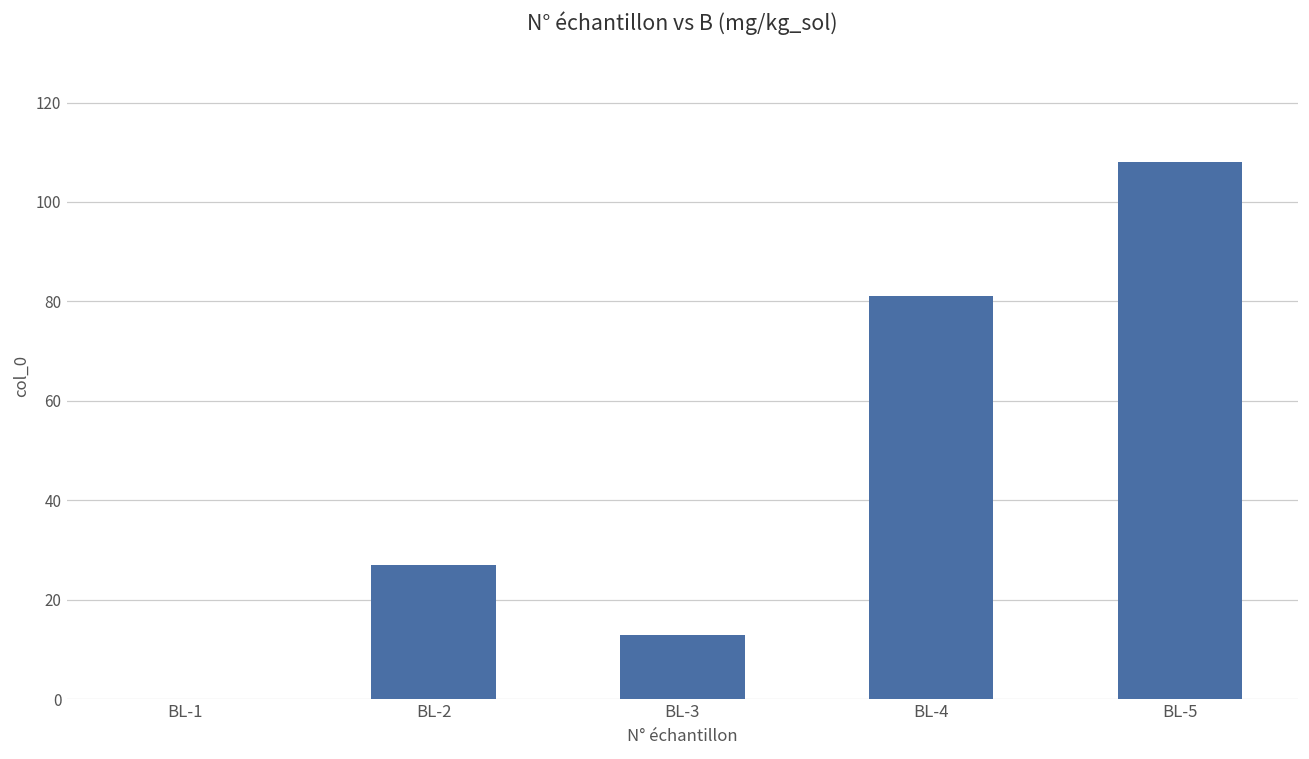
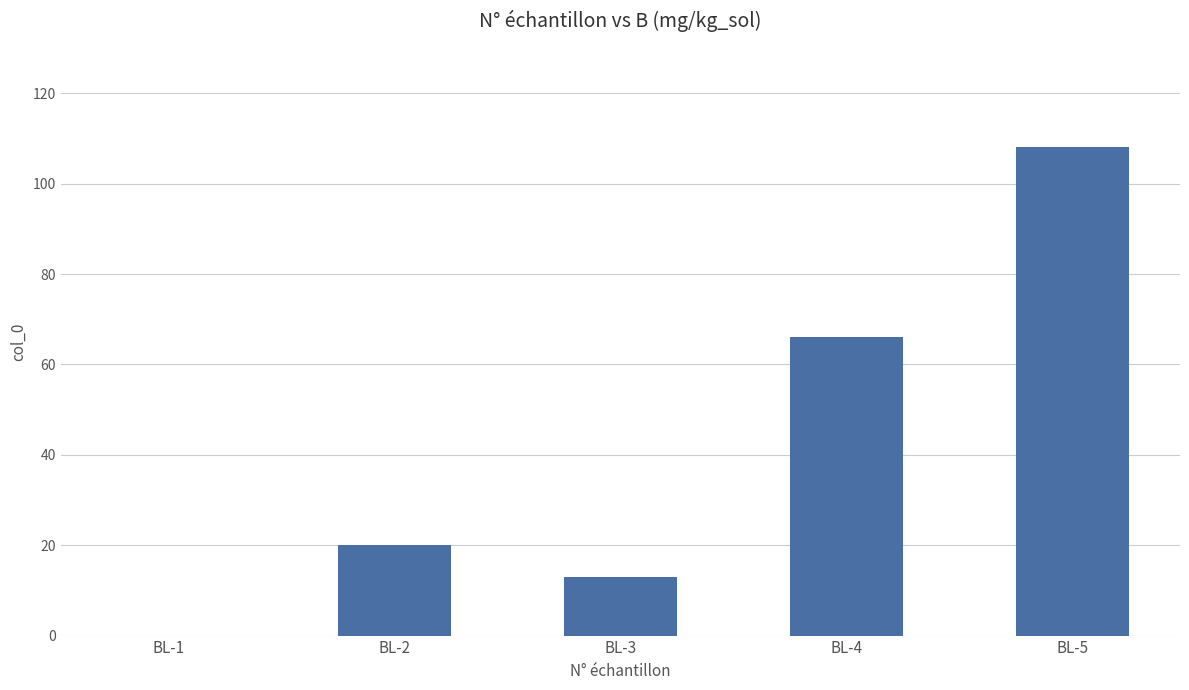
  {
    "BL-1": 0,
-   "BL-2": 27,
+   "BL-2": 20,
    "BL-3": 13,
-   "BL-4": 81,
+   "BL-4": 66,
    "BL-5": 108
  }
